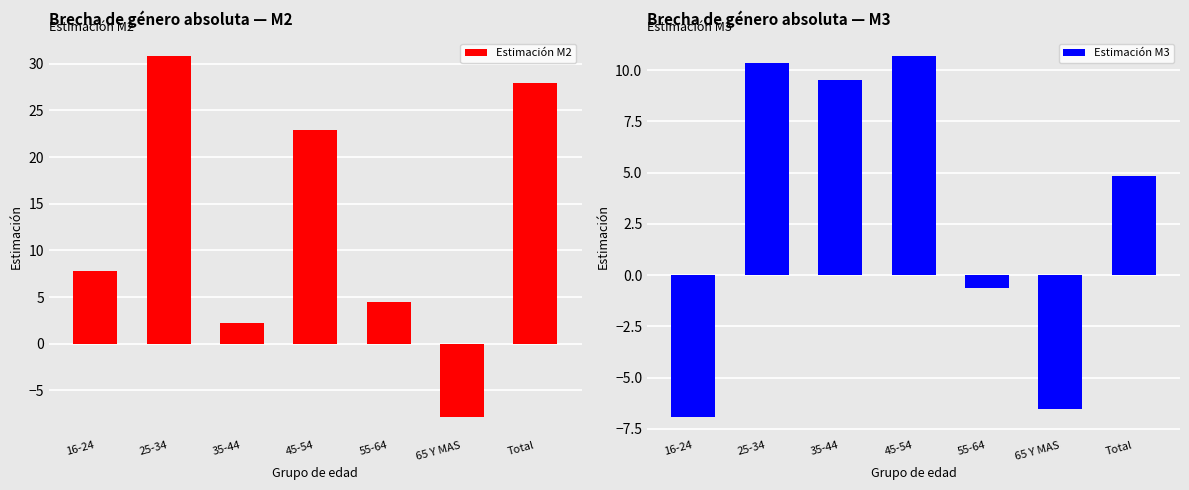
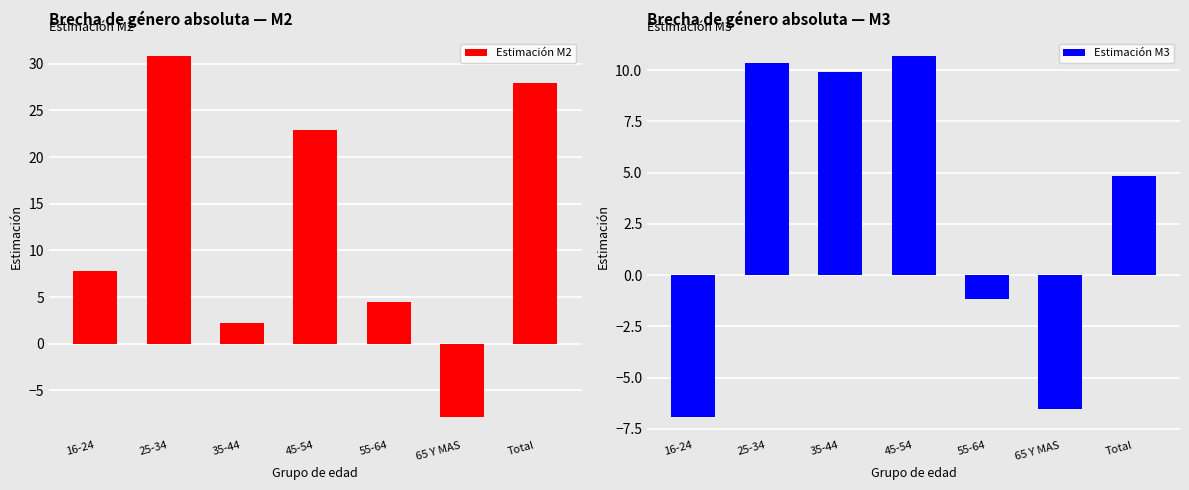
  {
    "Brecha de género absoluta — M2": {
      "16-24": 8,
      "25-34": 31,
      "35-44": 2,
      "45-54": 23,
      "55-64": 4,
      "65 Y MAS": -8,
      "Total": 28
    },
    "Brecha de género absoluta — M3": {
      "16-24": -6.9,
      "25-34": 10.3,
-     "35-44": 9.5,
+     "35-44": 9.9,
      "45-54": 10.7,
-     "55-64": -0.6,
+     "55-64": -1.2,
      "65 Y MAS": -6.5,
      "Total": 4.8
    }
  }
